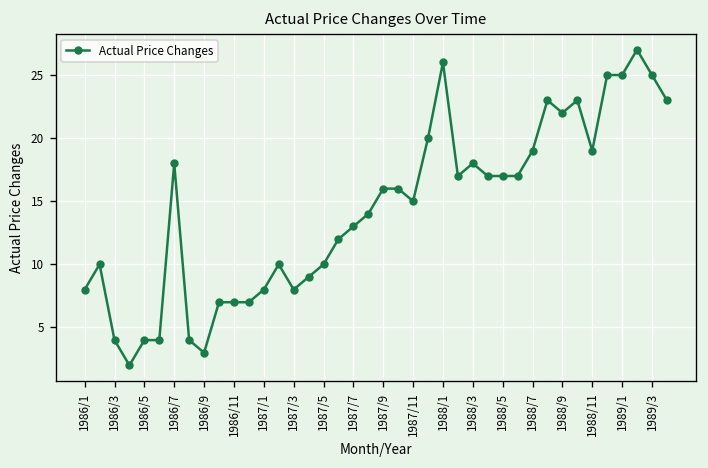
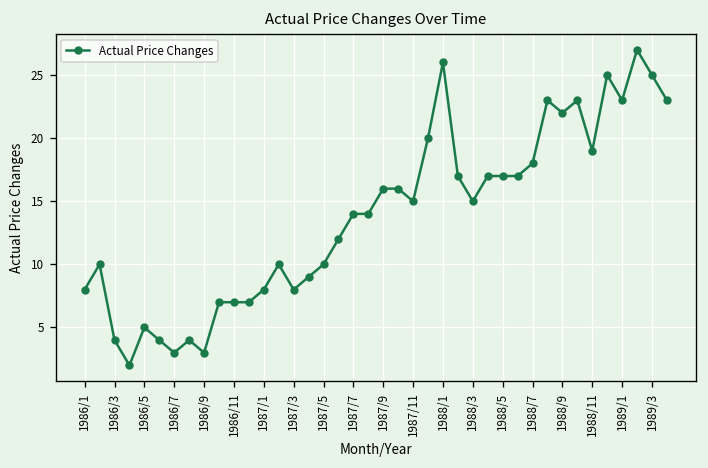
  {
    "1986/1": 8,
    "1986/3": 4,
-   "1986/5": 4,
-   "1986/7": 18,
+   "1986/5": 5,
+   "1986/7": 3,
    "1986/9": 3,
    "1986/11": 7,
    "1987/1": 8,
    "1987/3": 8,
    "1987/5": 10,
-   "1987/7": 13,
+   "1987/7": 14,
    "1987/9": 16,
    "1987/11": 15,
    "1988/1": 26,
-   "1988/3": 18,
+   "1988/3": 15,
    "1988/5": 17,
-   "1988/7": 19,
+   "1988/7": 18,
    "1988/9": 22,
    "1988/11": 19,
-   "1989/1": 25,
+   "1989/1": 23,
    "1989/3": 25
  }
